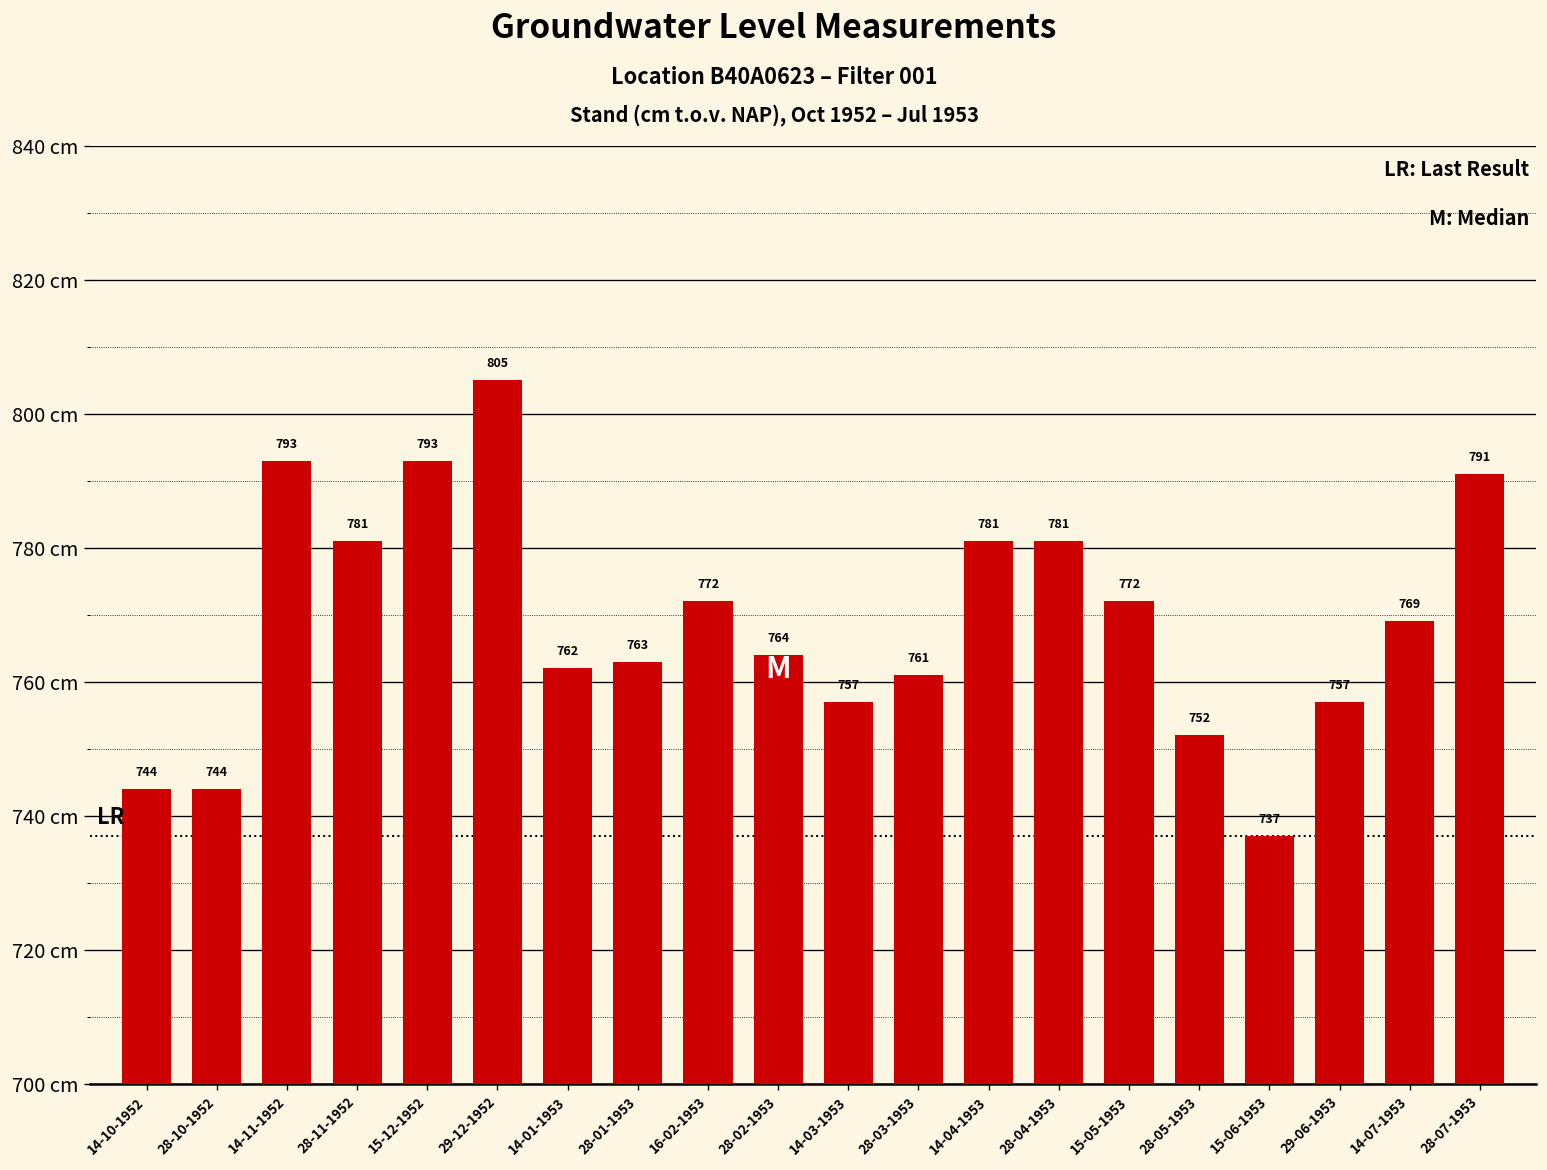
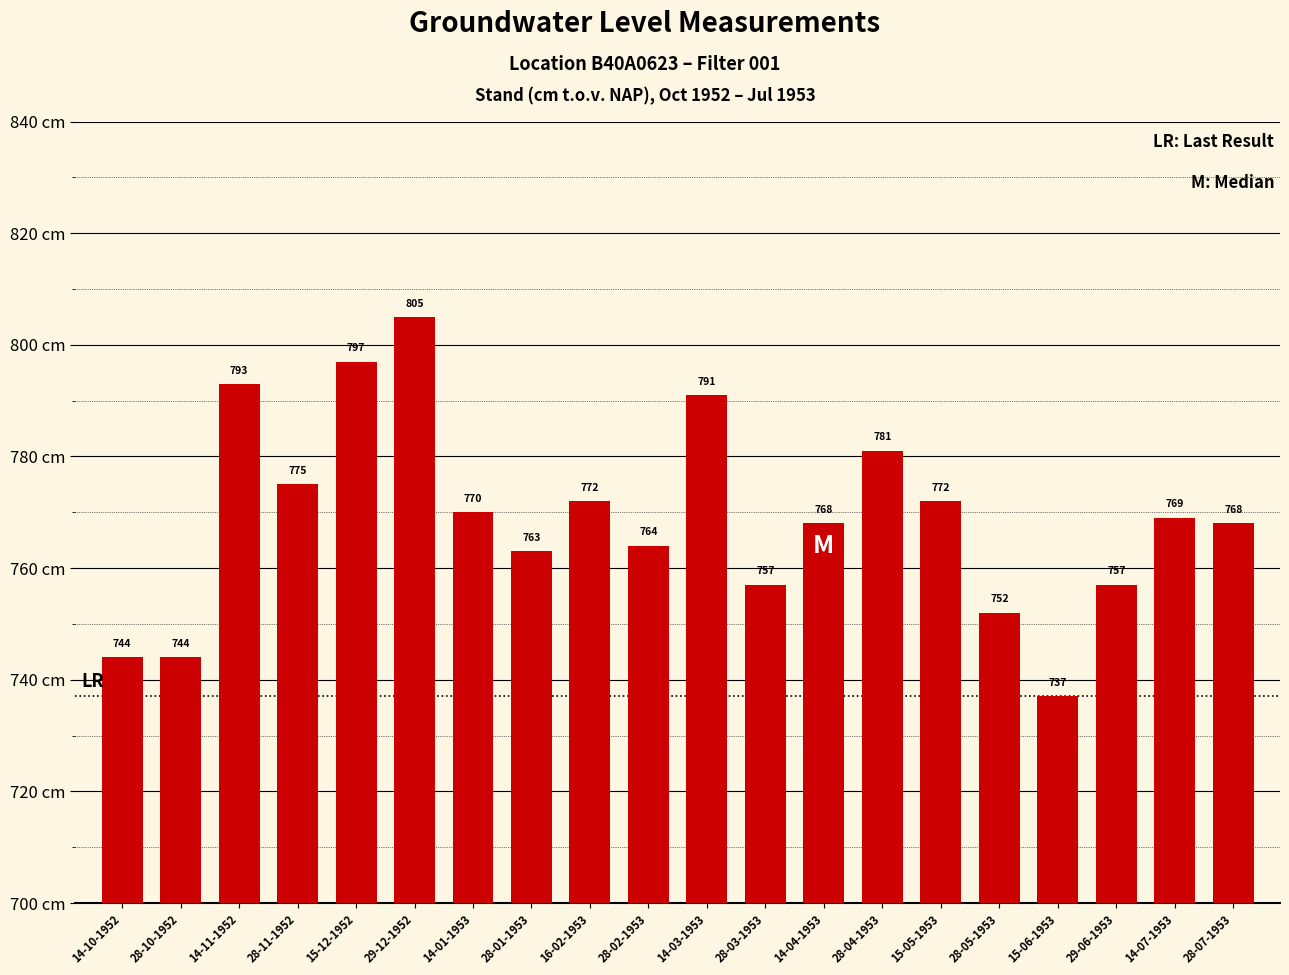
  {
    "14-10-1952": 744,
    "28-10-1952": 744,
    "14-11-1952": 793,
-   "28-11-1952": 781,
-   "15-12-1952": 793,
+   "28-11-1952": 775,
+   "15-12-1952": 797,
    "29-12-1952": 805,
-   "14-01-1953": 762,
+   "14-01-1953": 770,
    "28-01-1953": 763,
    "16-02-1953": 772,
    "28-02-1953": 764,
-   "14-03-1953": 757,
-   "28-03-1953": 761,
-   "14-04-1953": 781,
+   "14-03-1953": 791,
+   "28-03-1953": 757,
+   "14-04-1953": 768,
    "28-04-1953": 781,
    "15-05-1953": 772,
    "28-05-1953": 752,
    "15-06-1953": 737,
    "29-06-1953": 757,
    "14-07-1953": 769,
-   "28-07-1953": 791
+   "28-07-1953": 768
  }
